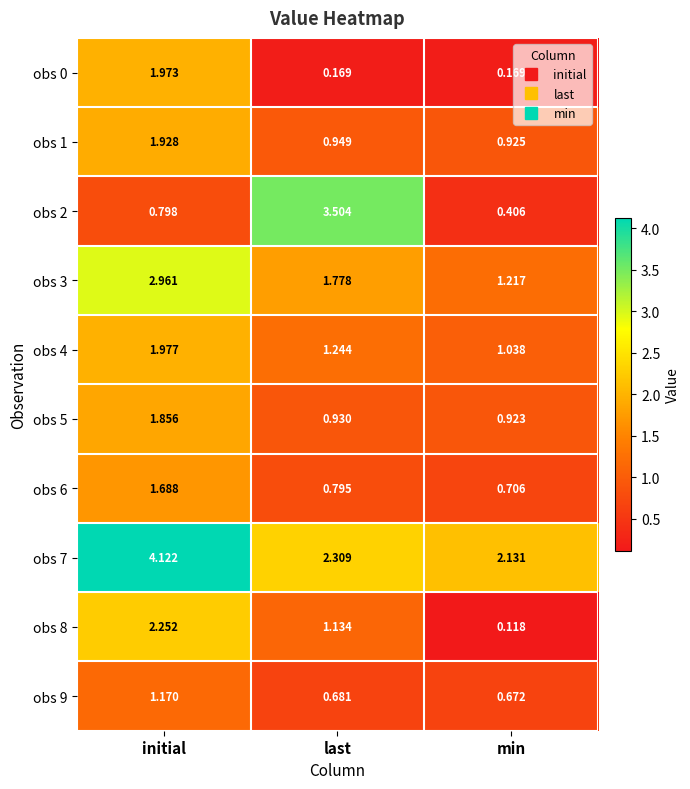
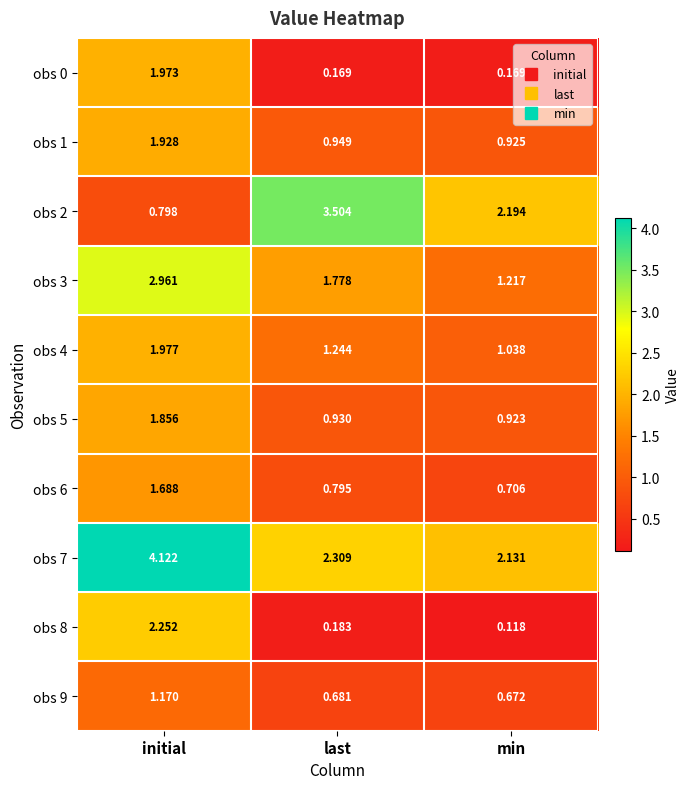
  {
    "obs 0": {
      "initial": 1.973,
      "last": 0.169
    },
    "obs 1": {
      "initial": 1.928,
      "last": 0.949,
      "min": 0.925
    },
    "obs 2": {
      "initial": 0.798,
      "last": 3.504,
-     "min": 0.406
+     "min": 2.194
    },
    "obs 3": {
      "initial": 2.961,
      "last": 1.778,
      "min": 1.217
    },
    "obs 4": {
      "initial": 1.977,
      "last": 1.244,
      "min": 1.038
    },
    "obs 5": {
      "initial": 1.856,
      "last": 0.930,
      "min": 0.923
    },
    "obs 6": {
      "initial": 1.688,
      "last": 0.795,
      "min": 0.706
    },
    "obs 7": {
      "initial": 4.122,
      "last": 2.309,
      "min": 2.131
    },
    "obs 8": {
      "initial": 2.252,
-     "last": 1.134,
+     "last": 0.183,
      "min": 0.118
    },
    "obs 9": {
      "initial": 1.170,
      "last": 0.681,
      "min": 0.672
    }
  }
